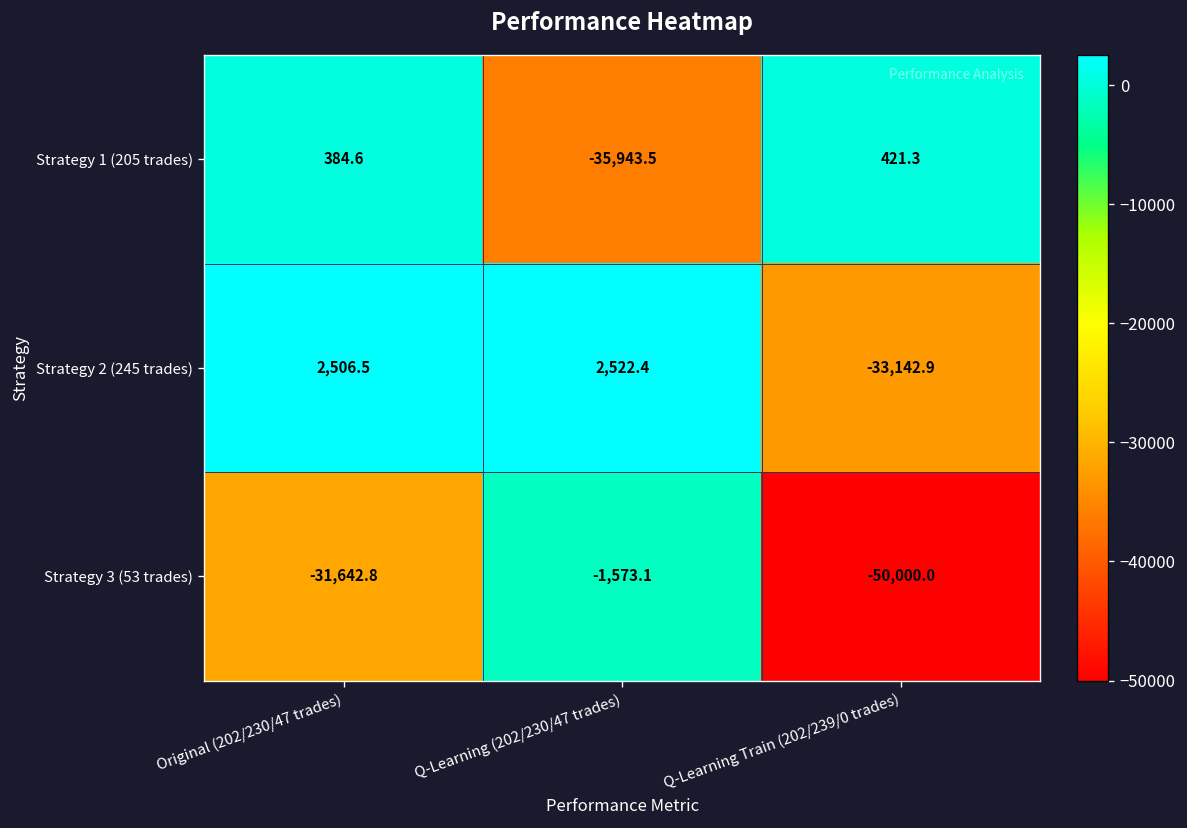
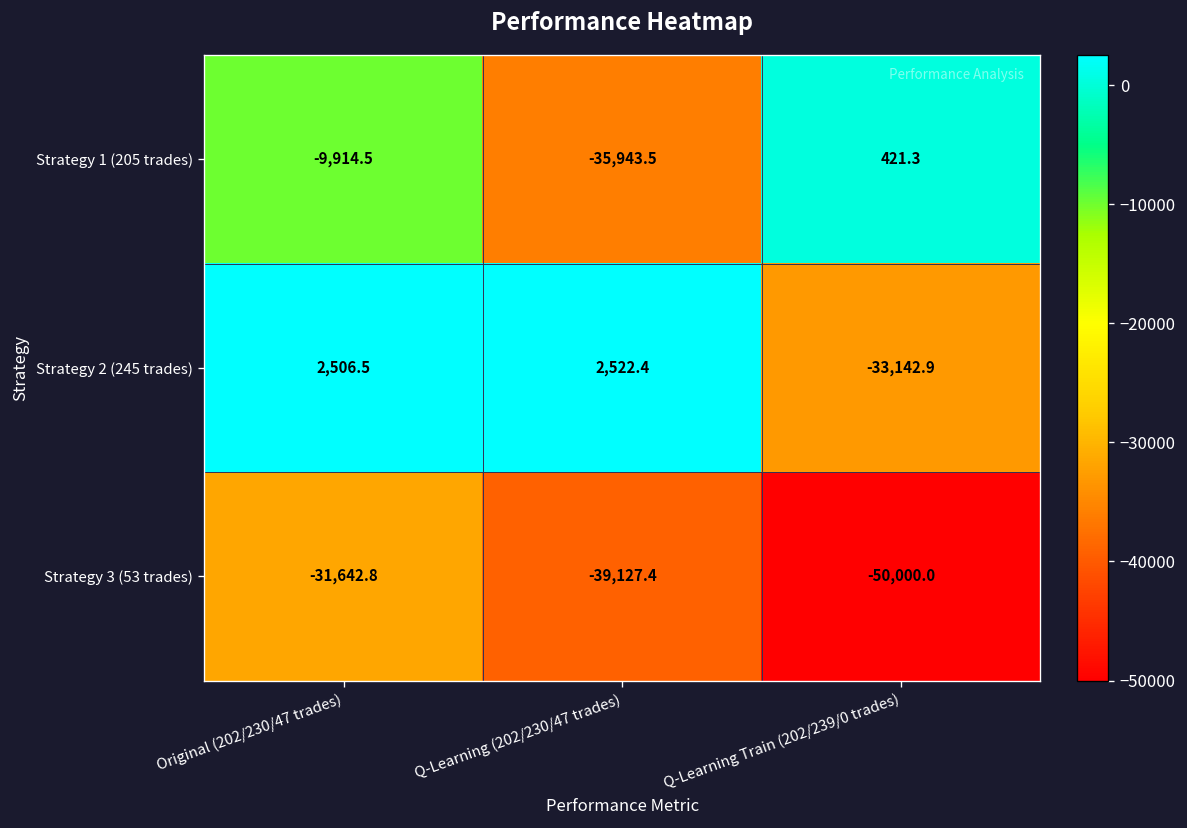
  {
    "Strategy 1 (205 trades)": {
-     "Original (202/230/47 trades)": "384.6",
+     "Original (202/230/47 trades)": "-9,914.5",
      "Q-Learning (202/230/47 trades)": "-35,943.5"
    },
    "Strategy 2 (245 trades)": {
      "Original (202/230/47 trades)": "2,506.5",
      "Q-Learning (202/230/47 trades)": "2,522.4",
      "Q-Learning Train (202/239/0 trades)": "-33,142.9"
    },
    "Strategy 3 (53 trades)": {
      "Original (202/230/47 trades)": "-31,642.8",
-     "Q-Learning (202/230/47 trades)": "-1,573.1",
+     "Q-Learning (202/230/47 trades)": "-39,127.4",
      "Q-Learning Train (202/239/0 trades)": "-50,000.0"
    }
  }
